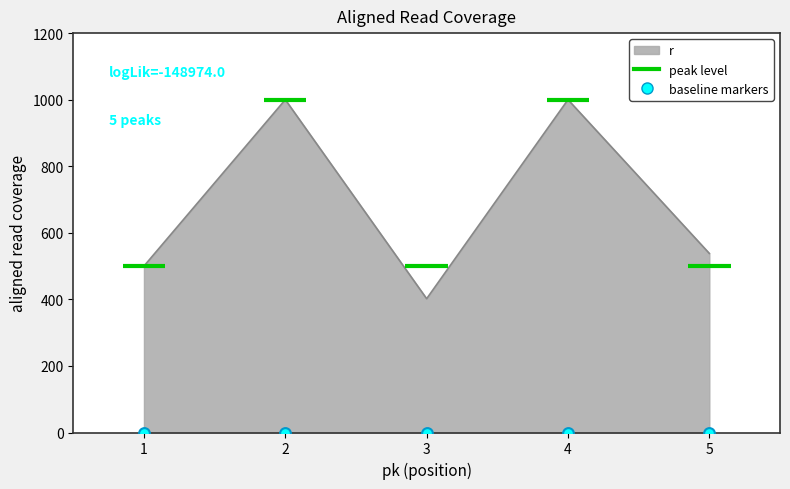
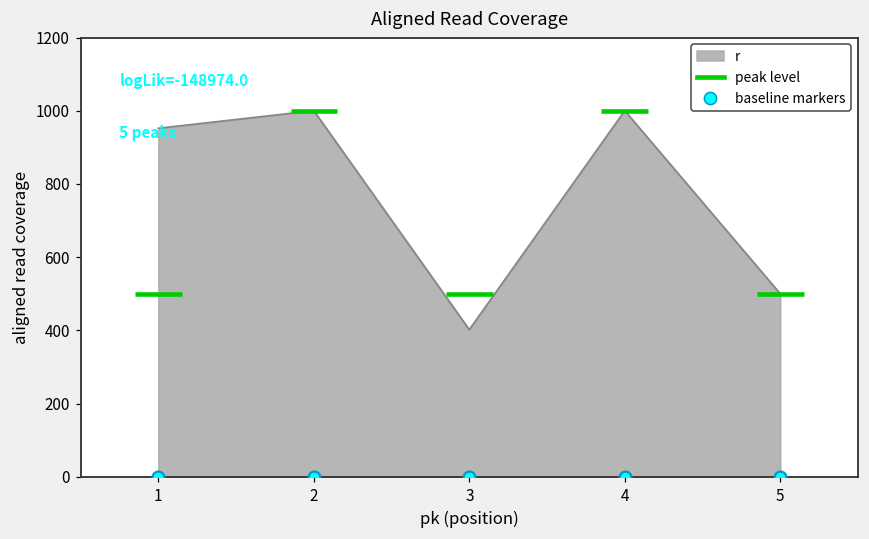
  {
    "r": {
-     "1": 500,
+     "1": 950,
      "2": 1000,
      "3": 400,
      "4": 1000,
-     "5": 540
+     "5": 500
    }
  }
